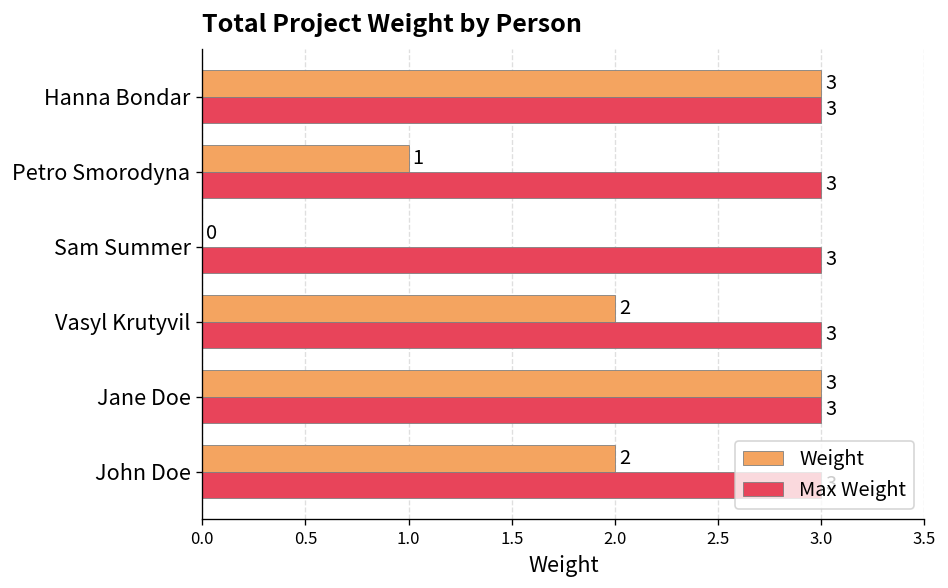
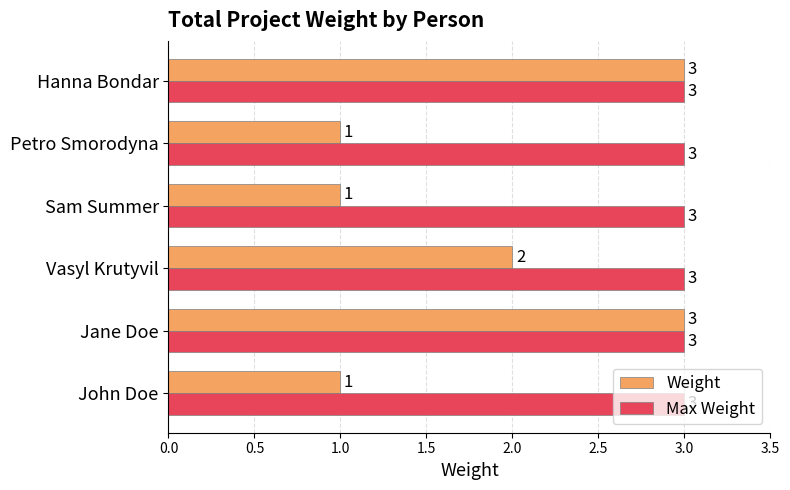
  {
    "Weight": {
      "Hanna Bondar": 3,
      "Petro Smorodyna": 1,
-     "Sam Summer": 0,
+     "Sam Summer": 1,
      "Vasyl Krutyvil": 2,
      "Jane Doe": 3,
-     "John Doe": 2
+     "John Doe": 1
    },
    "Max Weight": {
      "Hanna Bondar": 3,
      "Petro Smorodyna": 3,
      "Sam Summer": 3,
      "Vasyl Krutyvil": 3,
      "Jane Doe": 3
    }
  }
